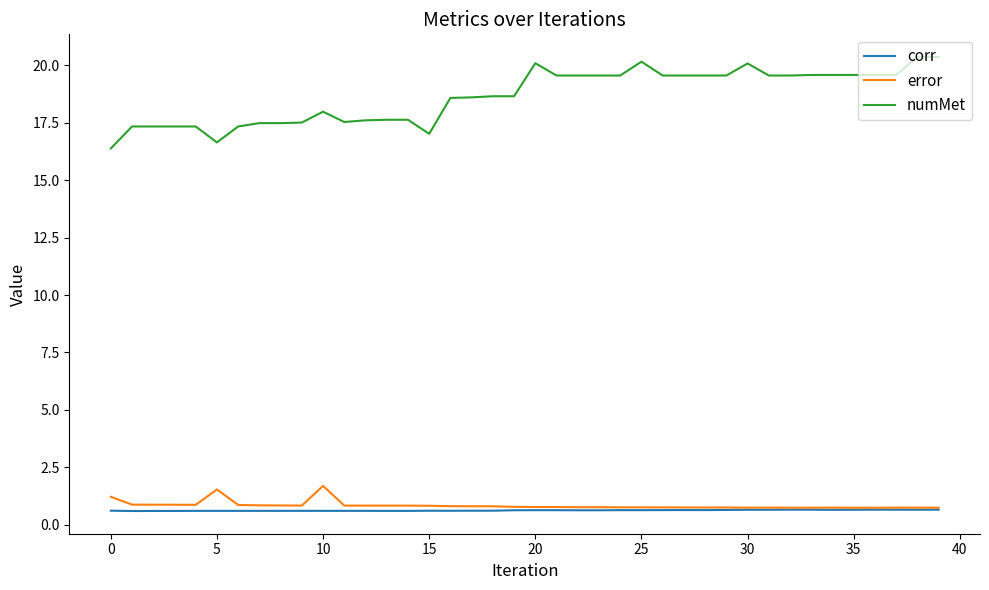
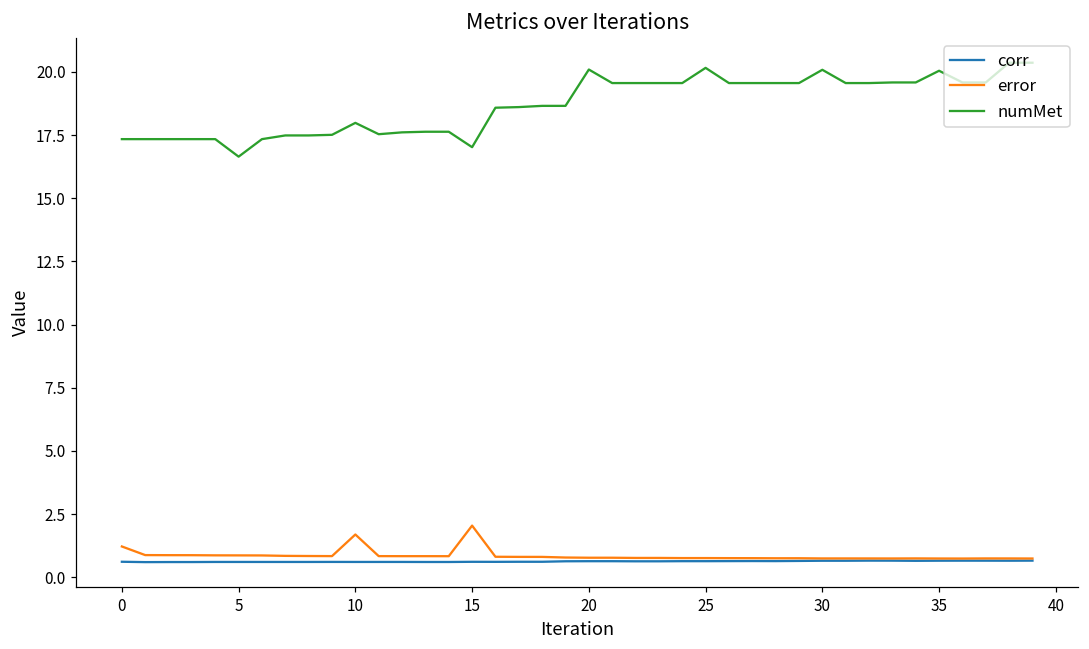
  {
    "corr": {
      "0": 0.6,
      "5": 0.6,
      "10": 0.6,
      "15": 0.6,
      "20": 0.6,
      "25": 0.6
    },
    "error": {
      "0": 1.2,
-     "5": 1.5,
+     "5": 0.9,
      "10": 1.7,
-     "15": 0.8,
+     "15": 2.0,
      "20": 0.8,
      "25": 0.8
    },
    "numMet": {
-     "0": 16.4,
+     "0": 17.3,
      "5": 16.6,
      "10": 18.0,
      "15": 17.0,
      "20": 20.1,
      "25": 20.2,
      "30": 20.1,
-     "35": 19.6
+     "35": 20.0
    }
  }
